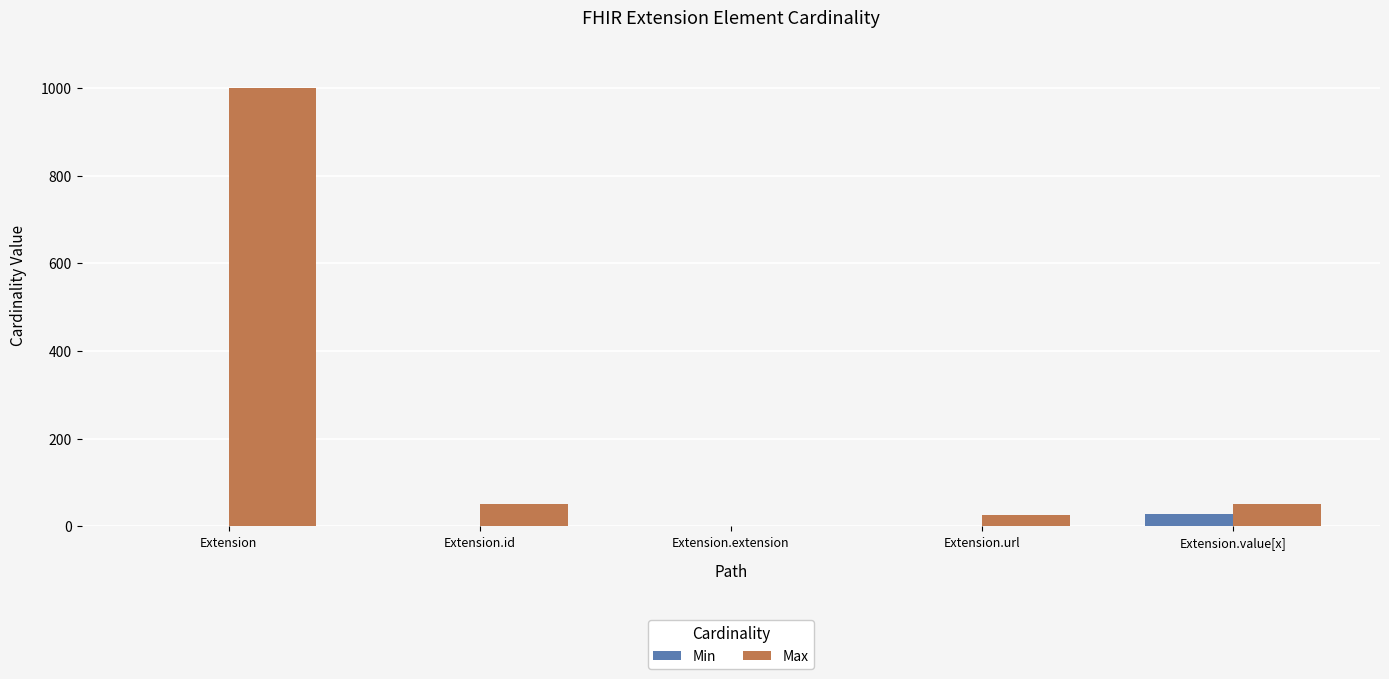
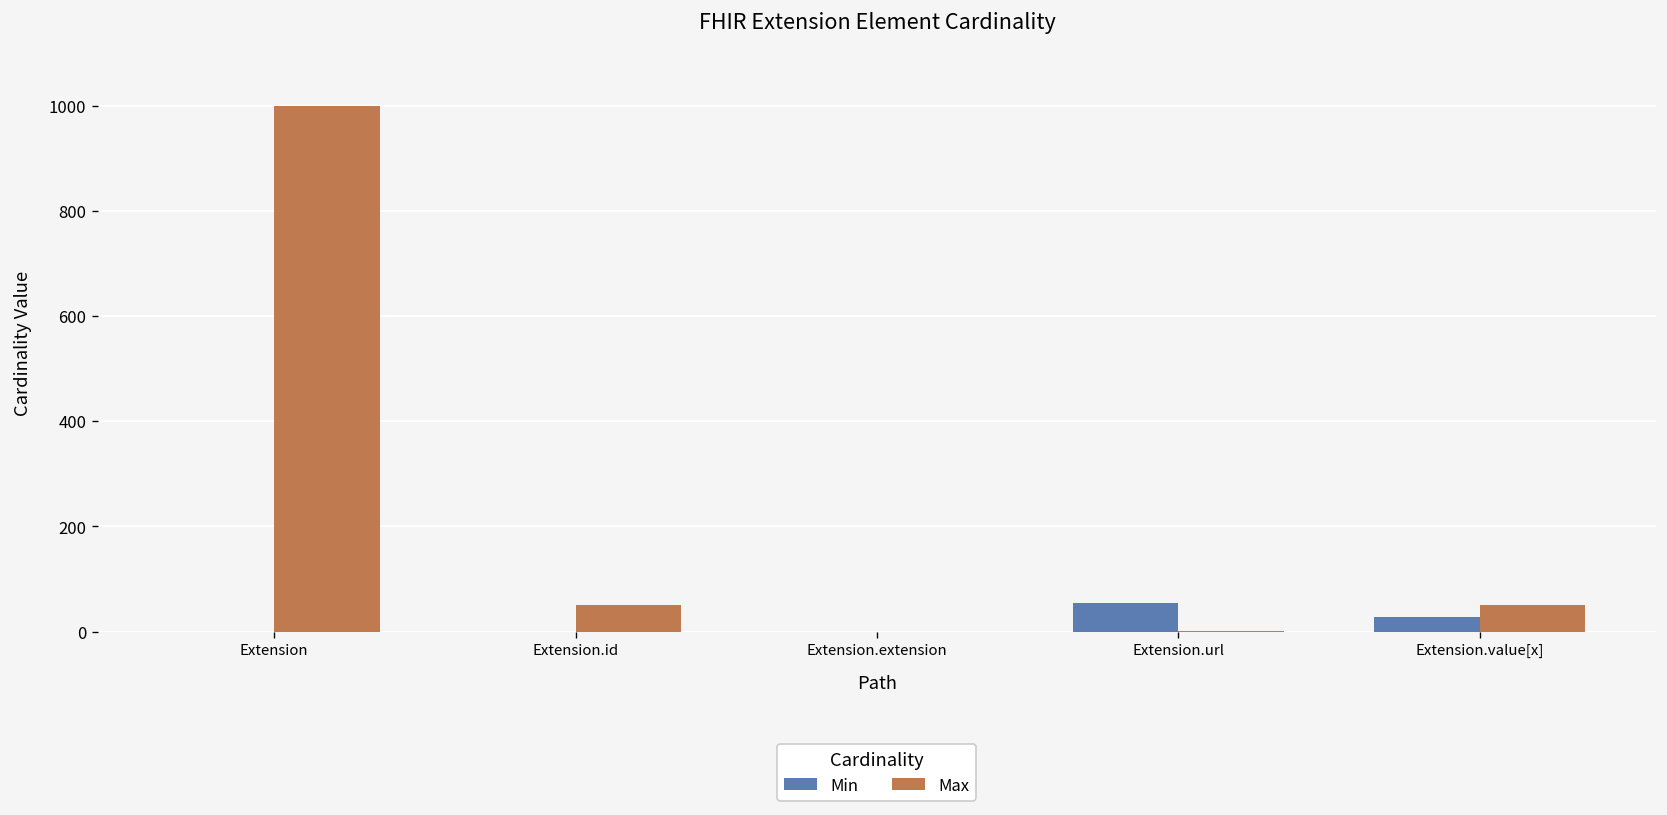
  {
    "Min": {
      "Extension": 0,
      "Extension.id": 0,
      "Extension.extension": 0,
-     "Extension.url": 0,
+     "Extension.url": 60,
      "Extension.value[x]": 30
    },
    "Max": {
      "Extension": 1000,
      "Extension.id": 50,
      "Extension.extension": 0,
-     "Extension.url": 30,
+     "Extension.url": 0,
      "Extension.value[x]": 50
    }
  }
